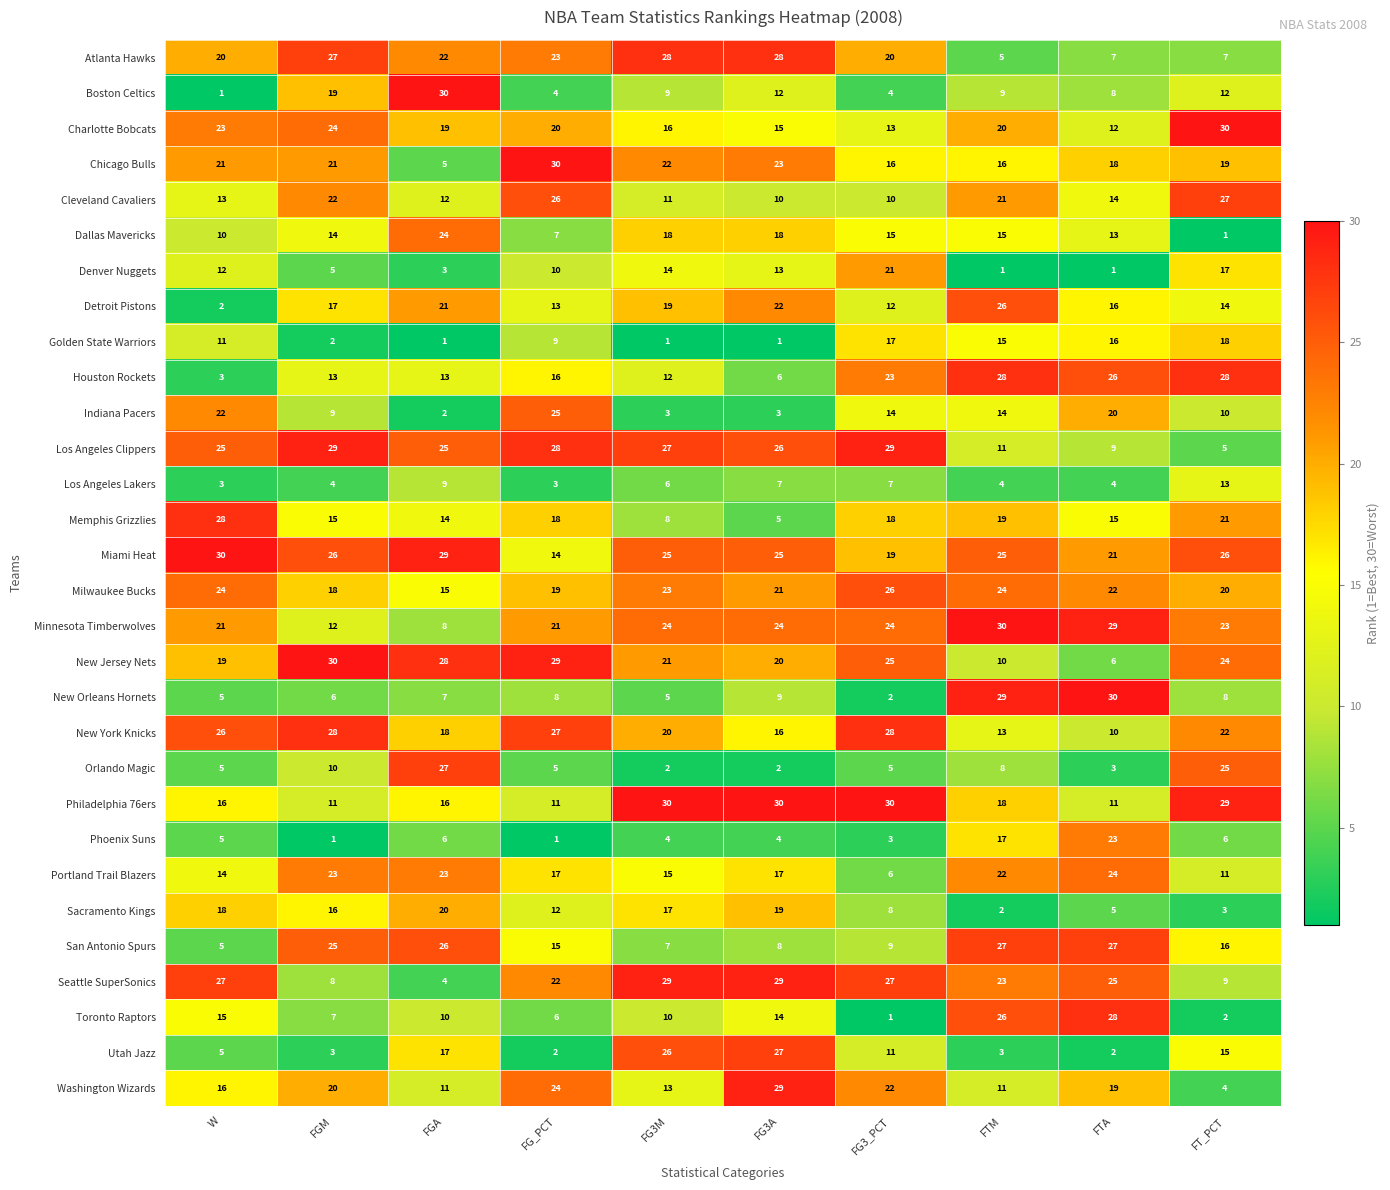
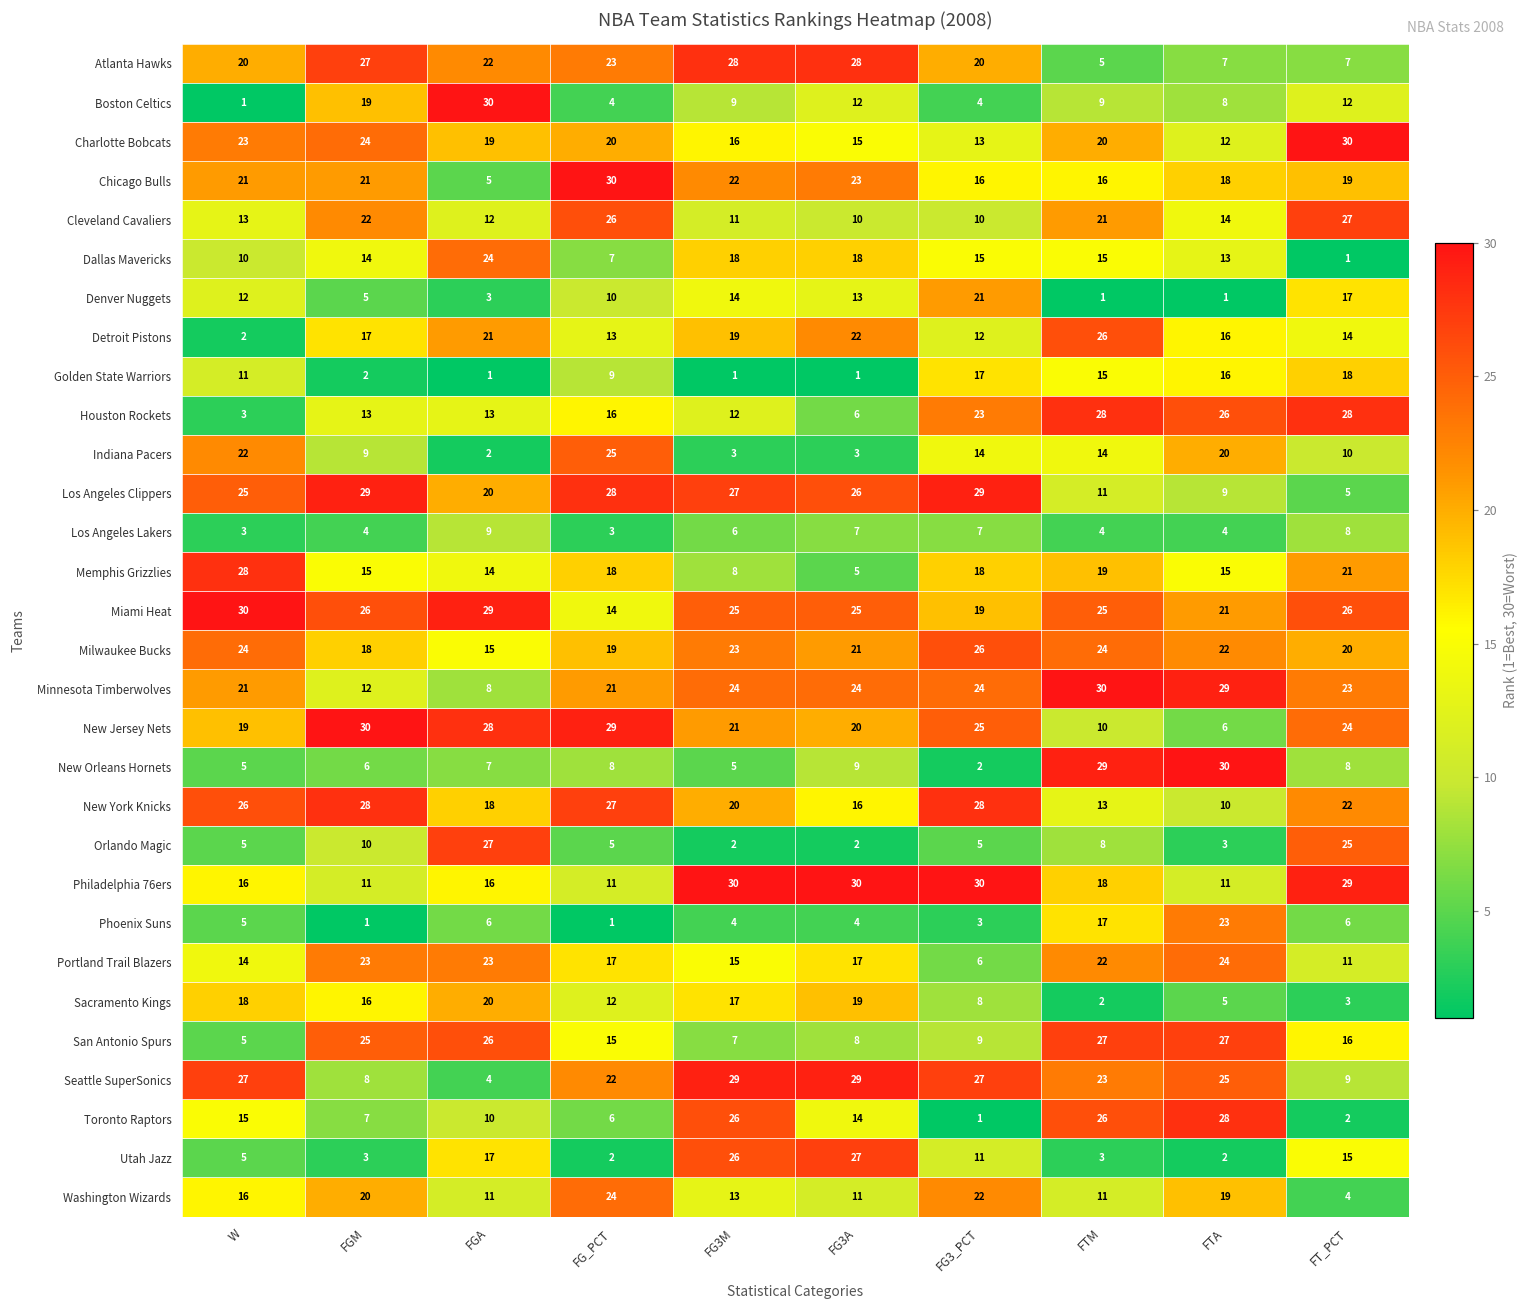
  {
    "Los Angeles Clippers": {
      "W": 25,
      "FGM": 29,
-     "FGA": 25,
+     "FGA": 20,
      "FG_PCT": 28,
      "FG3M": 27,
      "FG3A": 26,
      "FG3_PCT": 29,
      "FTM": 11,
      "FTA": 9,
      "FT_PCT": 5
    },
    "Los Angeles Lakers": {
      "W": 3,
      "FGM": 4,
      "FGA": 9,
      "FG_PCT": 3,
      "FG3M": 6,
      "FG3A": 7,
      "FG3_PCT": 7,
      "FTM": 4,
      "FTA": 4,
-     "FT_PCT": 13
+     "FT_PCT": 8
    },
    "Toronto Raptors": {
      "W": 15,
      "FGM": 7,
      "FGA": 10,
      "FG_PCT": 6,
-     "FG3M": 10,
+     "FG3M": 26,
      "FG3A": 14,
      "FG3_PCT": 1,
      "FTM": 26,
      "FTA": 28,
      "FT_PCT": 2
    },
    "Washington Wizards": {
      "W": 16,
      "FGM": 20,
      "FGA": 11,
      "FG_PCT": 24,
      "FG3M": 13,
-     "FG3A": 29,
+     "FG3A": 11,
      "FG3_PCT": 22,
      "FTM": 11,
      "FTA": 19,
      "FT_PCT": 4
    }
  }
